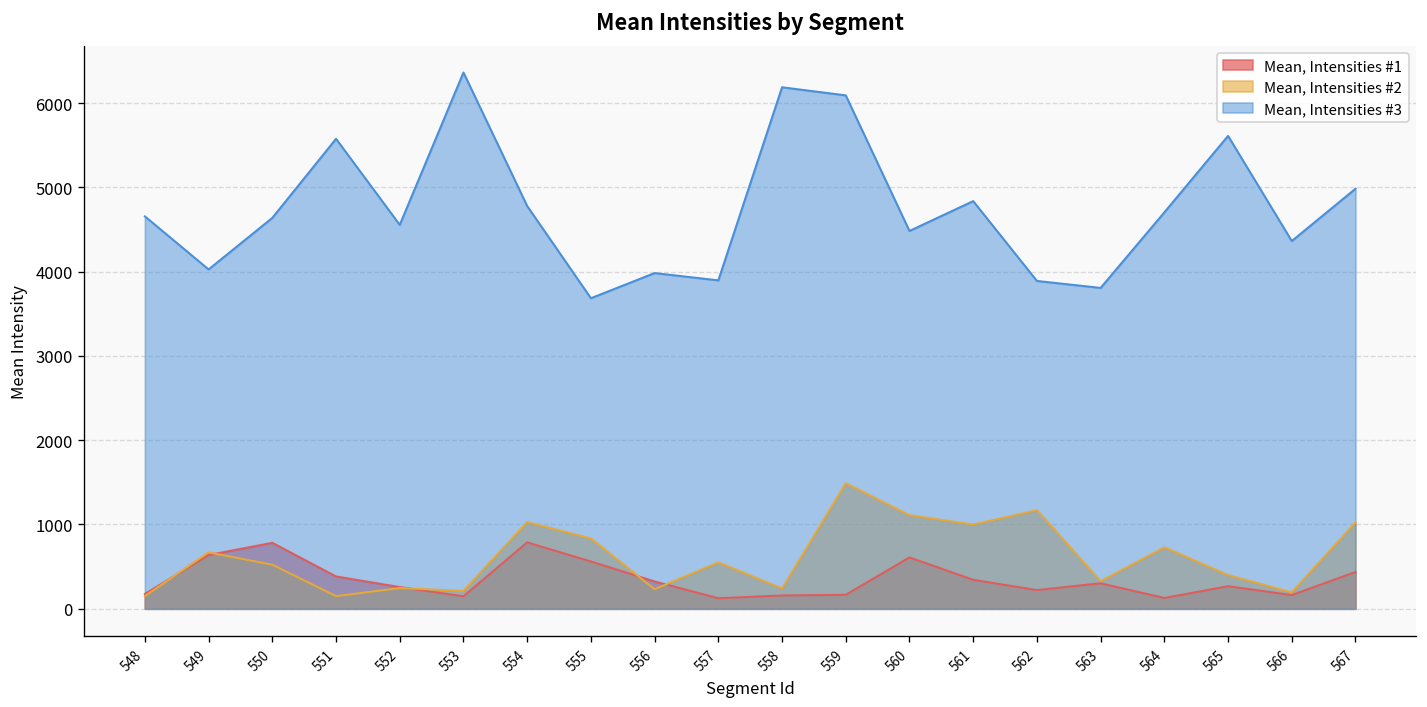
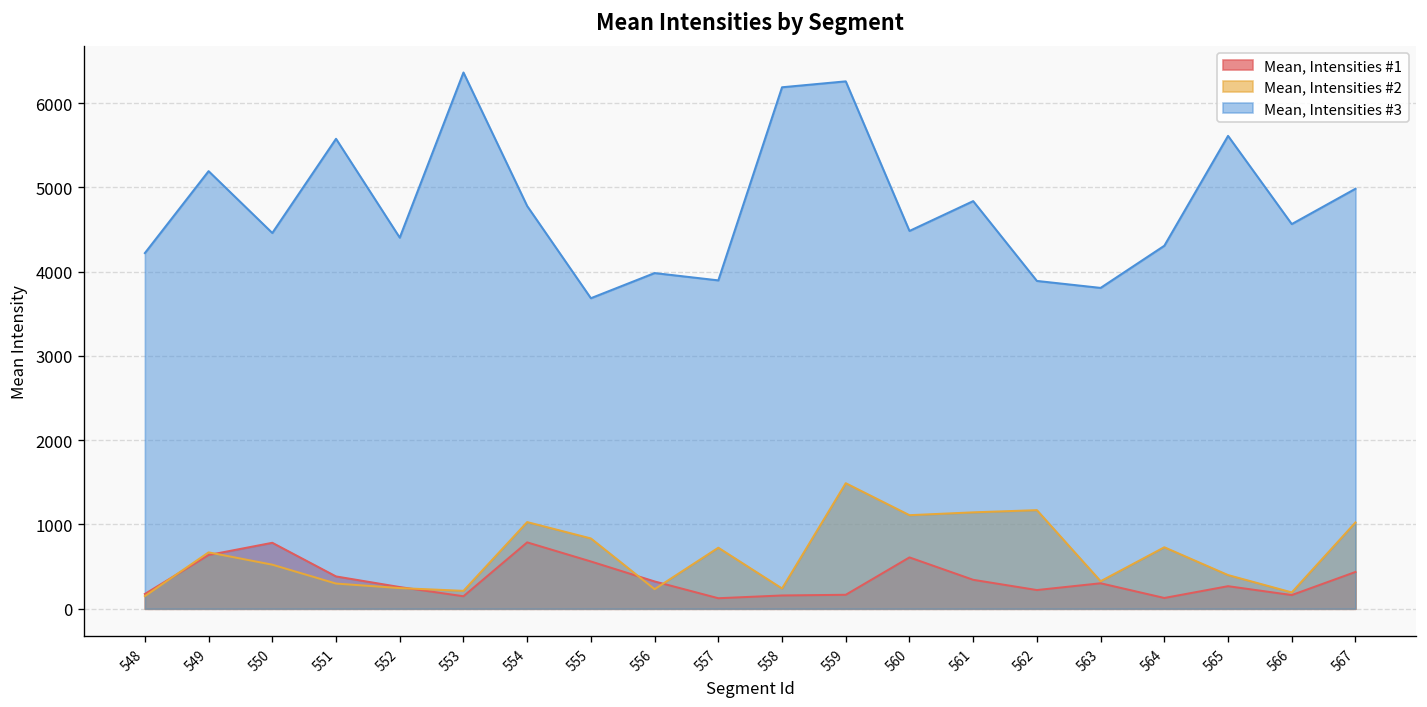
  {
    "Mean, Intensities #1": {
      "550": 800,
      "551": 400,
      "553": 100,
      "554": 800,
      "555": 600,
      "556": 300,
      "557": 100,
      "558": 200,
      "559": 200,
      "560": 600,
      "561": 300,
      "562": 200,
      "564": 100,
      "565": 300,
      "567": 400
    },
    "Mean, Intensities #2": {
      "550": 500,
-     "551": 200,
+     "551": 300,
      "553": 200,
      "554": 1000,
      "555": 800,
      "556": 200,
-     "557": 600,
+     "557": 700,
      "558": 200,
      "559": 1500,
      "560": 1100,
-     "561": 1000,
+     "561": 1100,
      "562": 1200,
      "564": 700,
      "565": 400,
      "567": 1000
    },
    "Mean, Intensities #3": {
-     "548": 4700,
-     "549": 4000,
-     "550": 4600,
+     "548": 4200,
+     "549": 5200,
+     "550": 4500,
      "551": 5600,
-     "552": 4600,
+     "552": 4400,
      "553": 6400,
      "554": 4800,
      "555": 3700,
      "556": 4000,
      "557": 3900,
      "558": 6200,
-     "559": 6100,
+     "559": 6300,
      "560": 4500,
      "561": 4800,
      "562": 3900,
      "563": 3800,
-     "564": 4700,
+     "564": 4300,
      "565": 5600,
-     "566": 4400,
+     "566": 4600,
      "567": 5000
    }
  }
